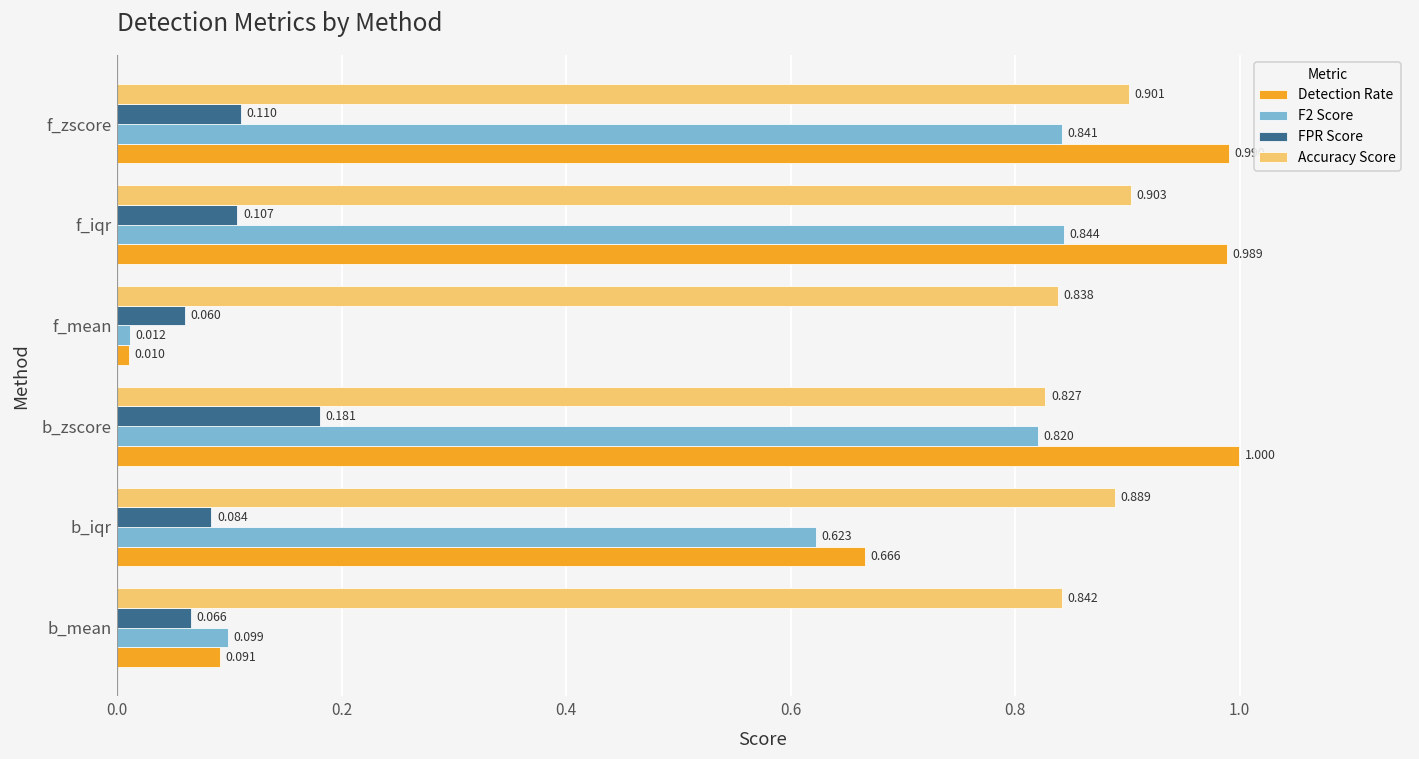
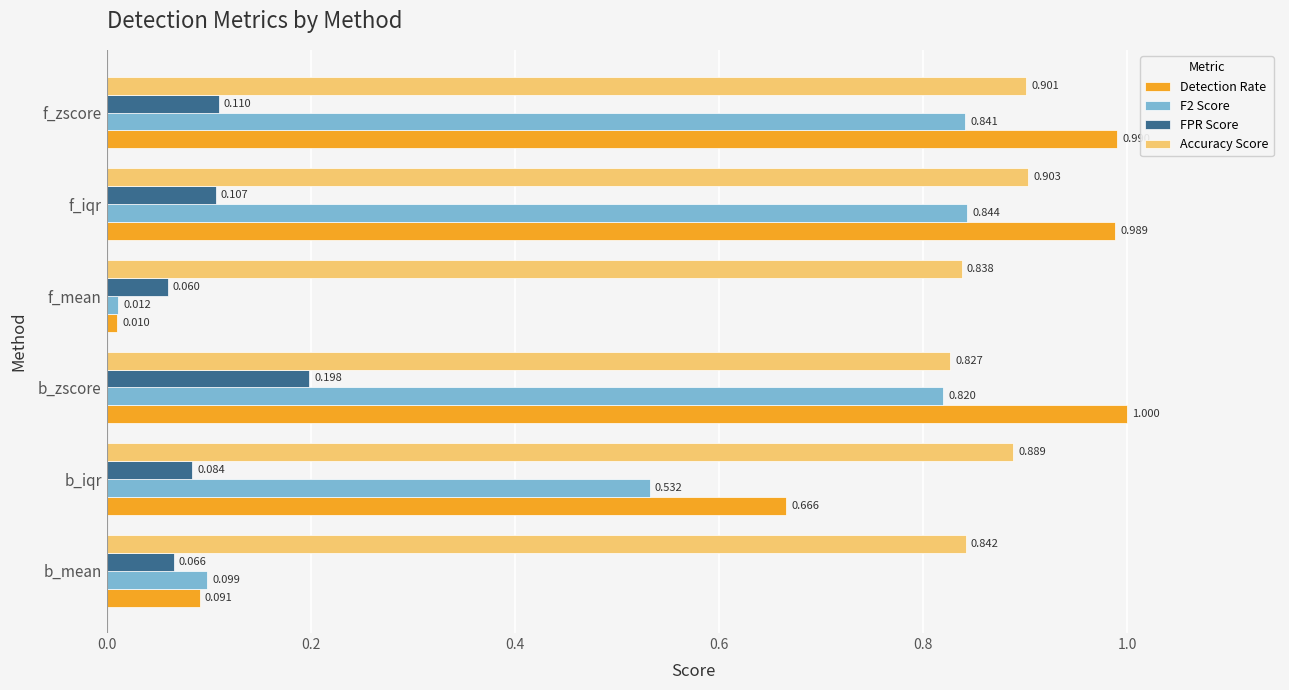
  {
    "Detection Rate": {
      "f_iqr": 0.989,
      "f_mean": 0.010,
      "b_zscore": 1.000,
      "b_iqr": 0.666,
      "b_mean": 0.091
    },
    "F2 Score": {
      "f_zscore": 0.841,
      "f_iqr": 0.844,
      "f_mean": 0.012,
      "b_zscore": 0.820,
-     "b_iqr": 0.623,
+     "b_iqr": 0.532,
      "b_mean": 0.099
    },
    "FPR Score": {
      "f_zscore": 0.110,
      "f_iqr": 0.107,
      "f_mean": 0.060,
-     "b_zscore": 0.181,
+     "b_zscore": 0.198,
      "b_iqr": 0.084,
      "b_mean": 0.066
    },
    "Accuracy Score": {
      "f_zscore": 0.901,
      "f_iqr": 0.903,
      "f_mean": 0.838,
      "b_zscore": 0.827,
      "b_iqr": 0.889,
      "b_mean": 0.842
    }
  }
